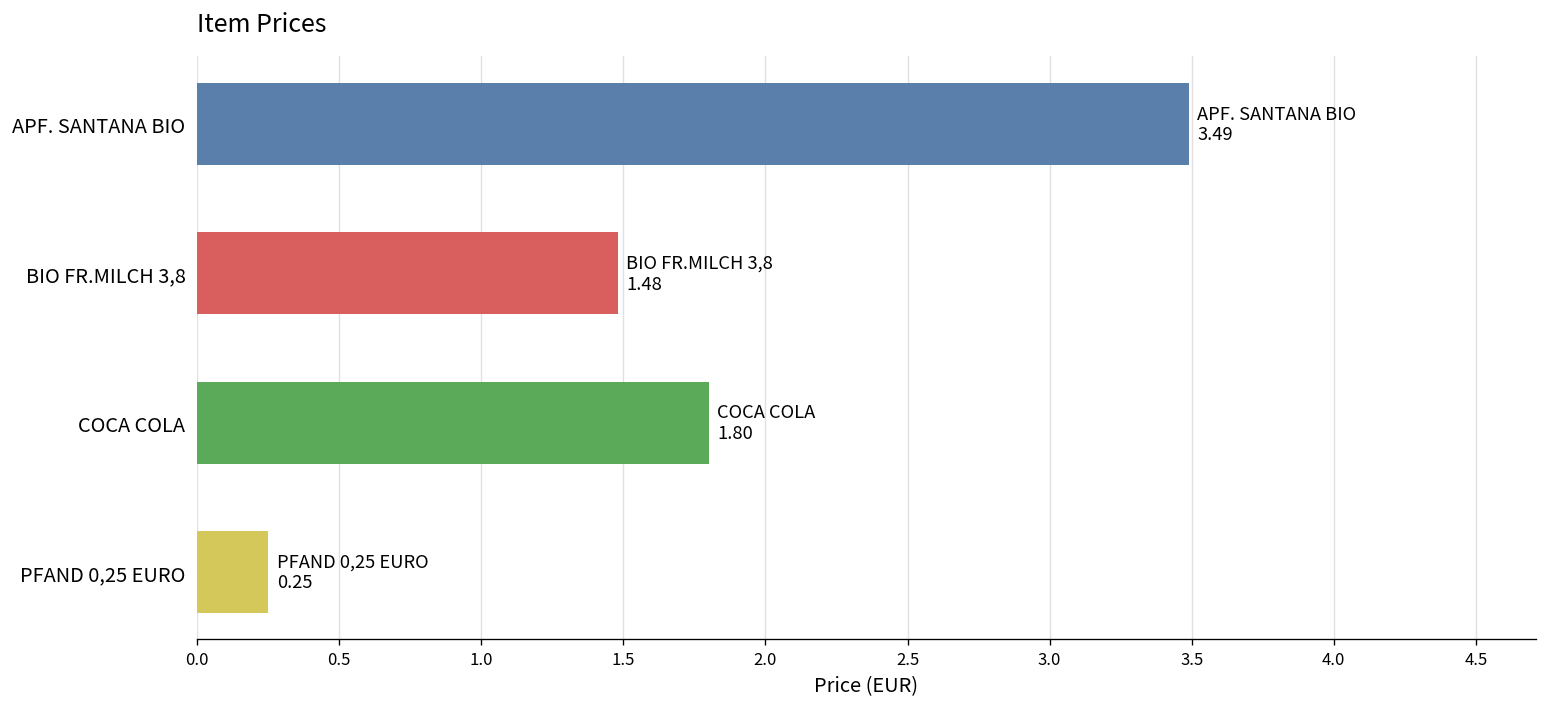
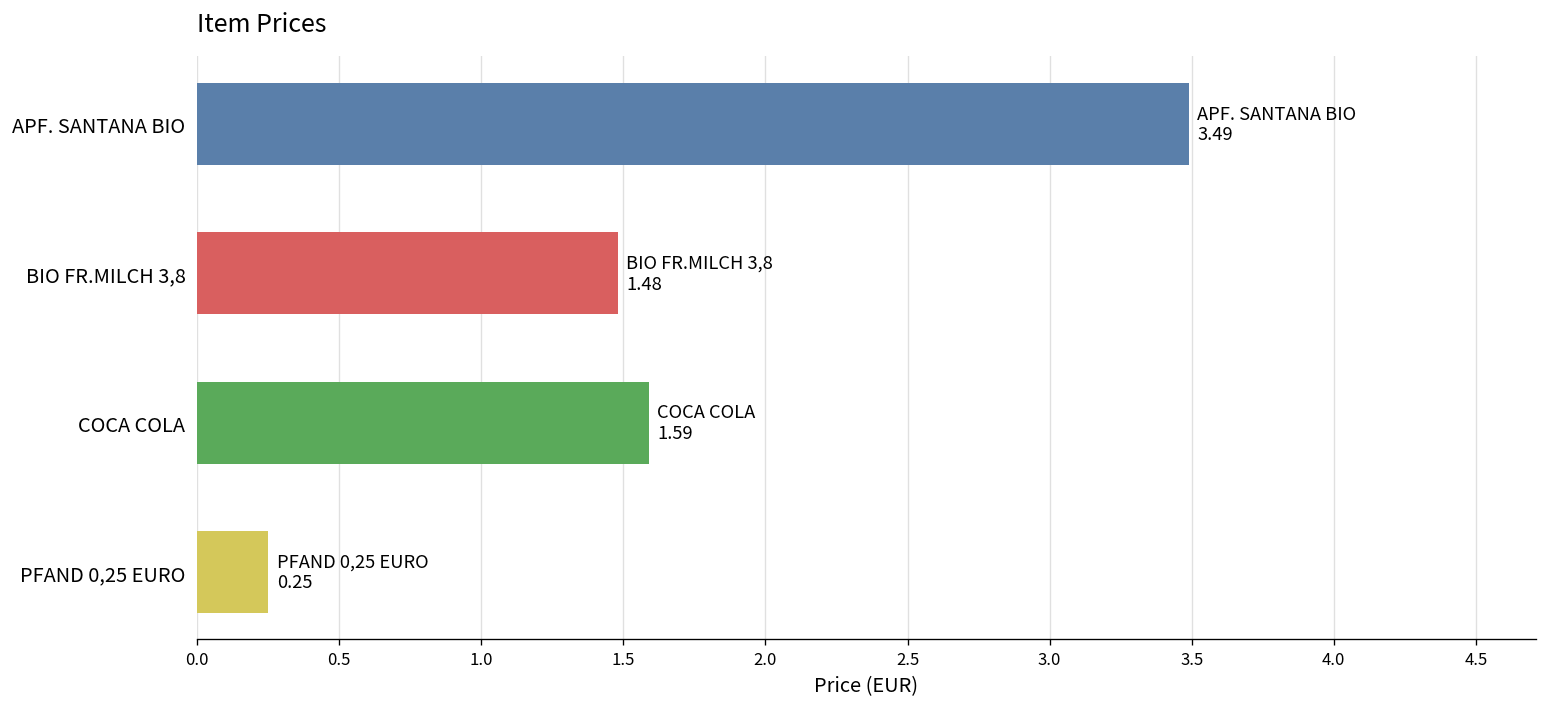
  {
    "APF. SANTANA BIO": 3.49,
    "BIO FR.MILCH 3,8": 1.48,
-   "COCA COLA": 1.80,
+   "COCA COLA": 1.59,
    "PFAND 0,25 EURO": 0.25
  }
